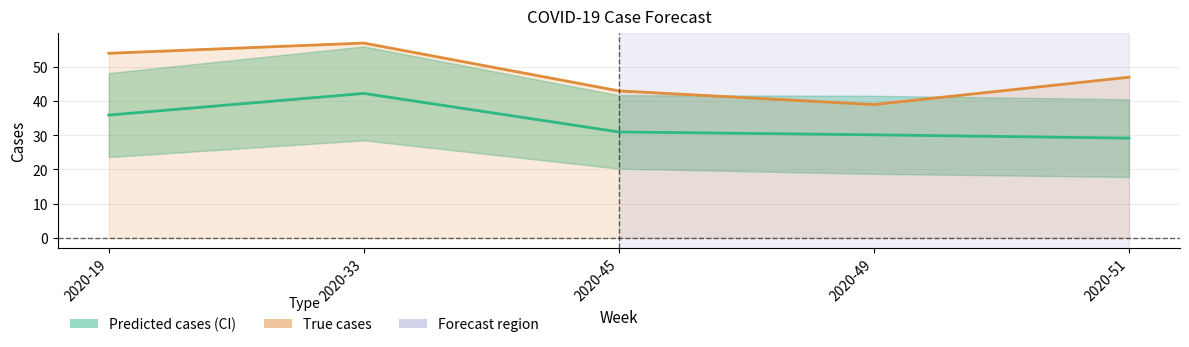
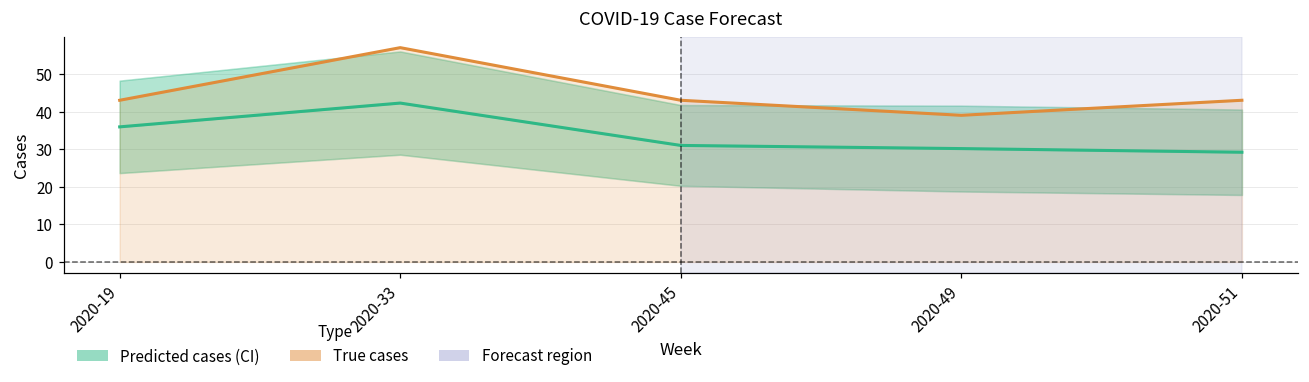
  {
    "True cases": {
-     "2020-19": 54,
+     "2020-19": 43,
      "2020-33": 57,
      "2020-45": 43,
      "2020-49": 39,
-     "2020-51": 47
+     "2020-51": 43
    }
  }
